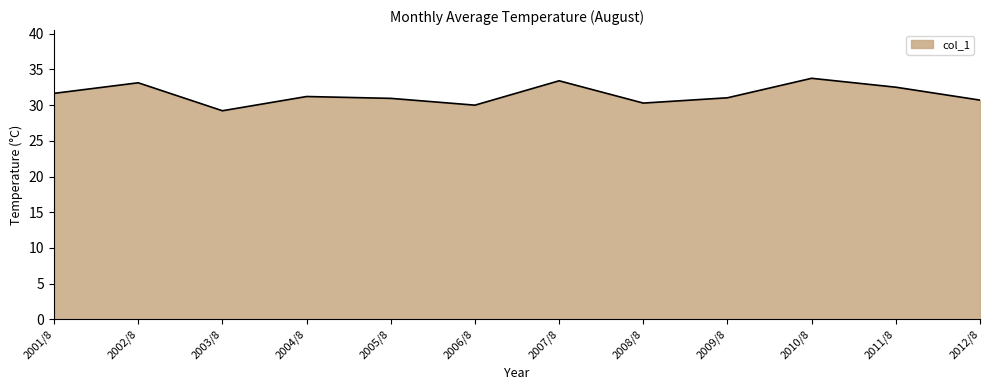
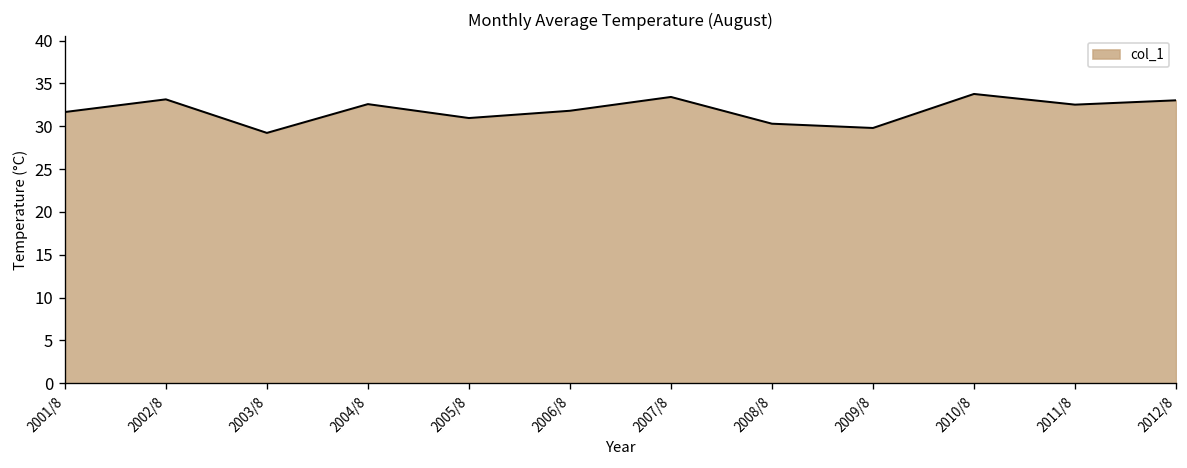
  {
    "2001/8": 32,
    "2002/8": 33,
    "2003/8": 29,
-   "2004/8": 31,
+   "2004/8": 33,
    "2005/8": 31,
-   "2006/8": 30,
+   "2006/8": 32,
    "2007/8": 33,
    "2008/8": 30,
-   "2009/8": 31,
+   "2009/8": 30,
    "2010/8": 34,
    "2011/8": 33,
-   "2012/8": 31
+   "2012/8": 33
  }
